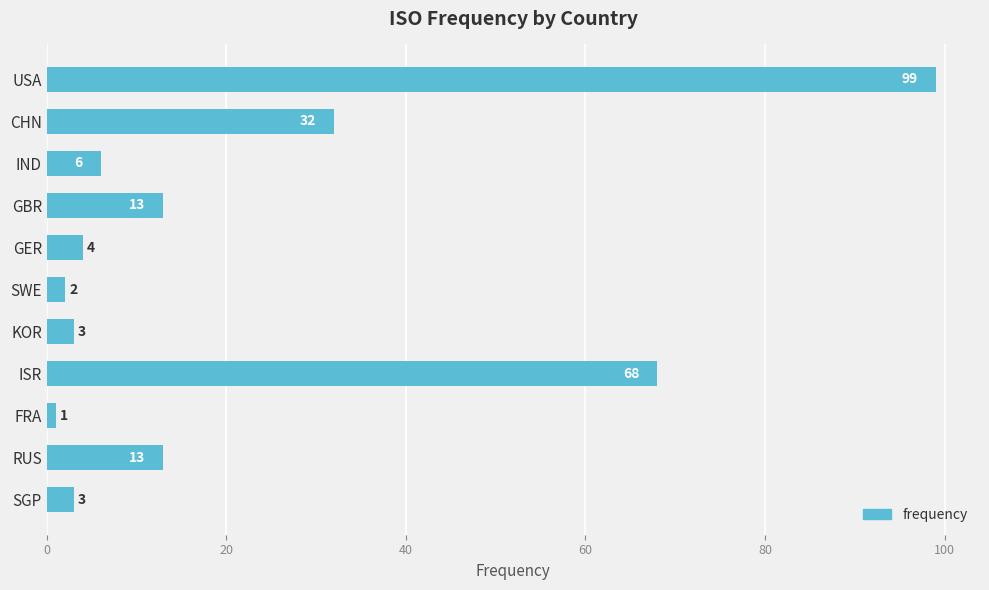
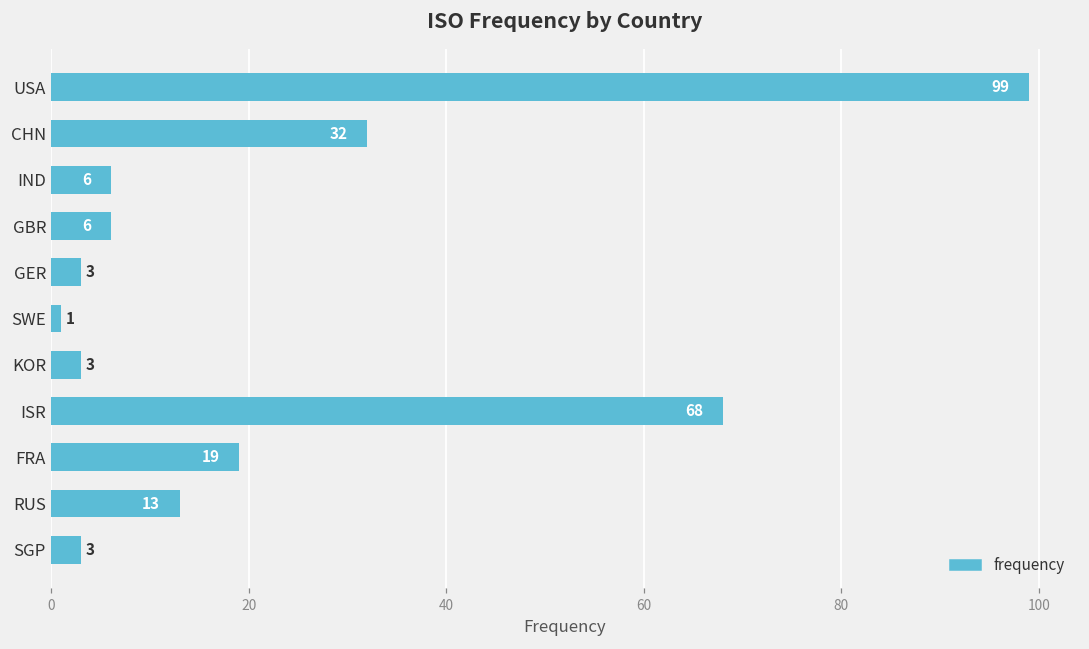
  {
    "USA": 99,
    "CHN": 32,
    "IND": 6,
-   "GBR": 13,
-   "GER": 4,
-   "SWE": 2,
+   "GBR": 6,
+   "GER": 3,
+   "SWE": 1,
    "KOR": 3,
    "ISR": 68,
-   "FRA": 1,
+   "FRA": 19,
    "RUS": 13,
    "SGP": 3
  }
